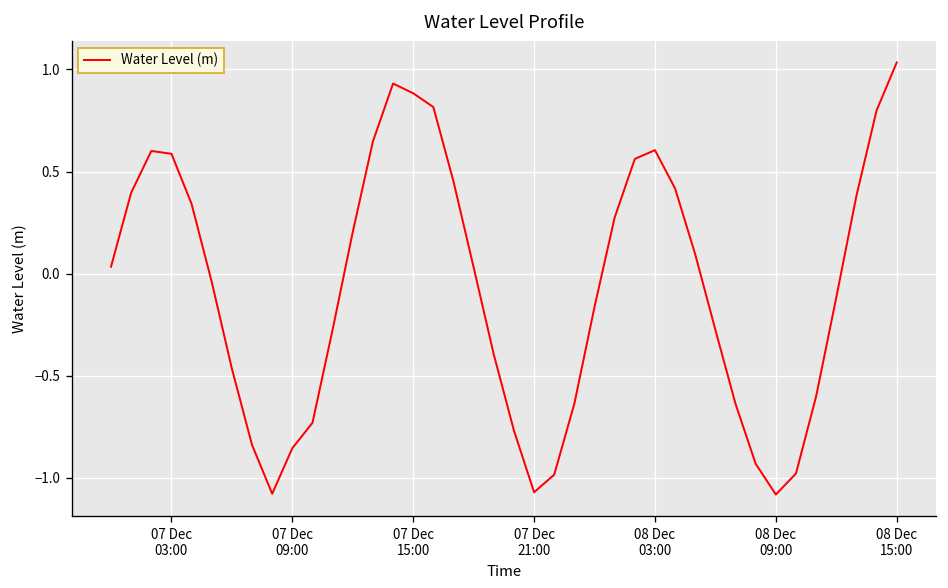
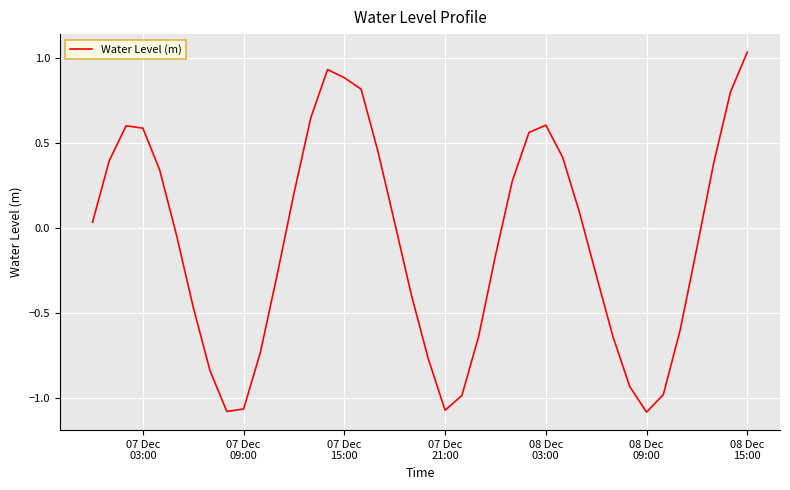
  {
    "07 Dec 03:00": 0.59,
-   "07 Dec 09:00": -0.85,
+   "07 Dec 09:00": -1.06,
    "07 Dec 15:00": 0.88,
    "07 Dec 21:00": -1.07,
    "08 Dec 03:00": 0.60,
    "08 Dec 09:00": -1.08,
    "08 Dec 15:00": 1.03
  }
